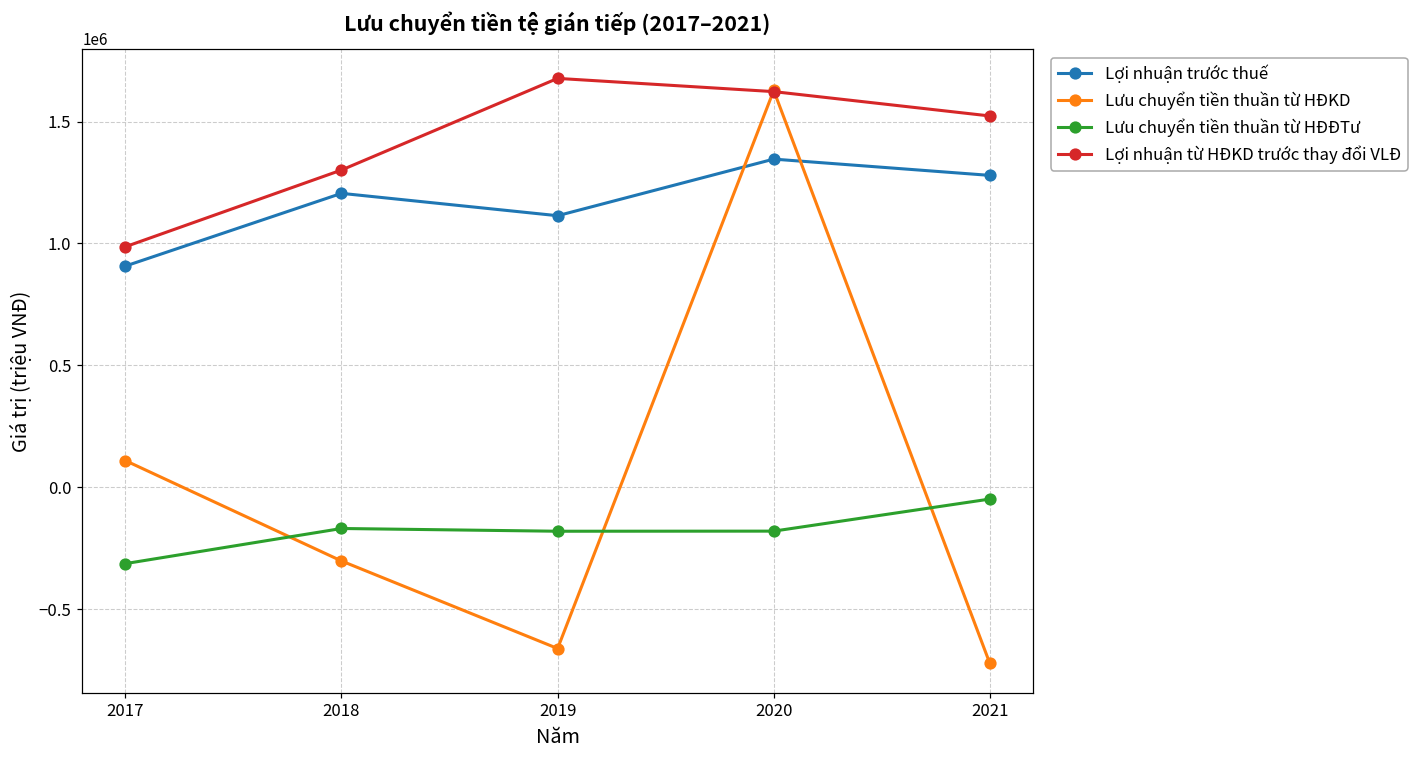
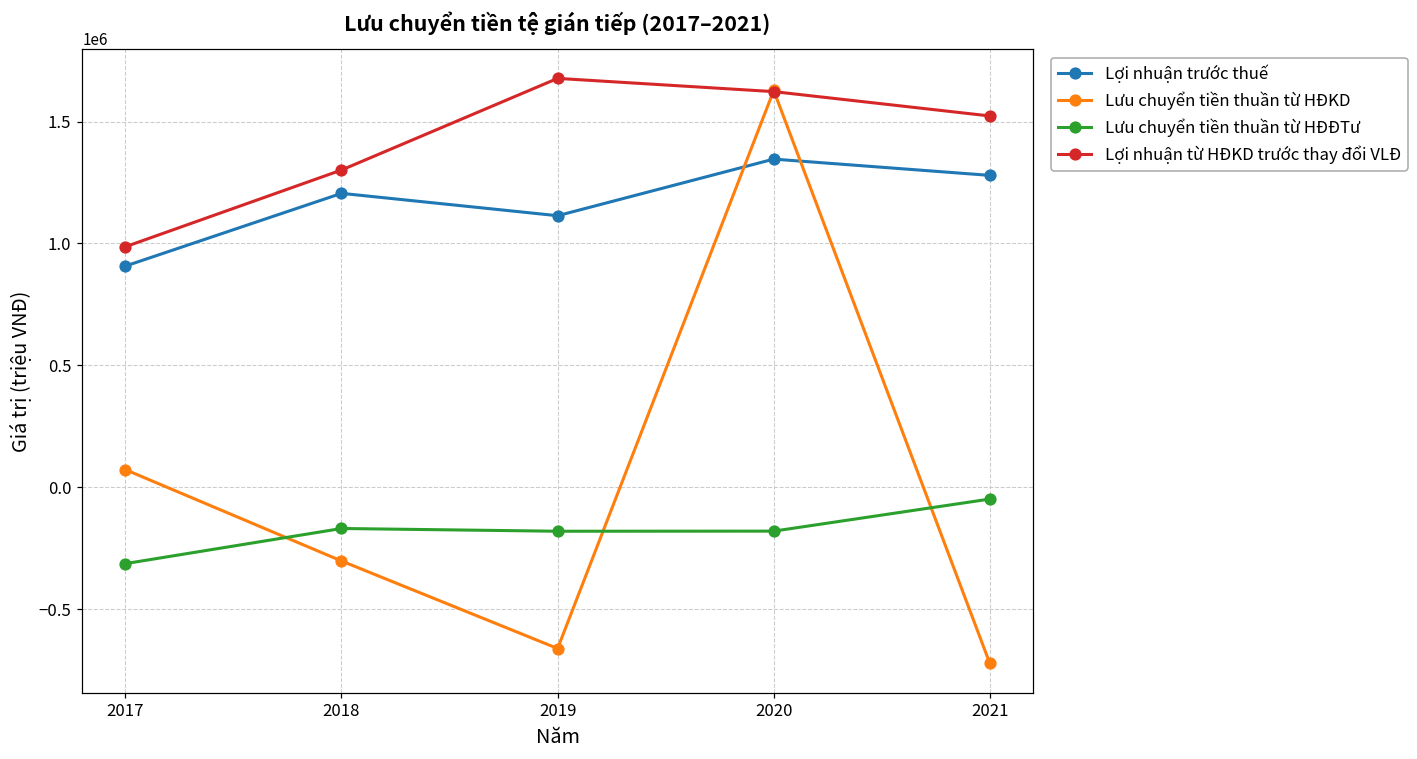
  {
    "Lợi nhuận trước thuế": {
      "2017": 910000,
      "2018": 1210000,
      "2019": 1110000,
      "2020": 1350000,
      "2021": 1280000
    },
    "Lưu chuyển tiền thuần từ HĐKD": {
-     "2017": 110000,
+     "2017": 70000,
      "2018": -300000,
      "2019": -660000,
      "2021": -720000
    },
    "Lưu chuyển tiền thuần từ HĐĐTư": {
      "2017": -310000,
      "2018": -170000,
      "2019": -180000,
      "2020": -180000,
      "2021": -50000
    },
    "Lợi nhuận từ HĐKD trước thay đổi VLĐ": {
      "2017": 990000,
      "2018": 1300000,
      "2019": 1680000,
      "2021": 1520000
    }
  }
